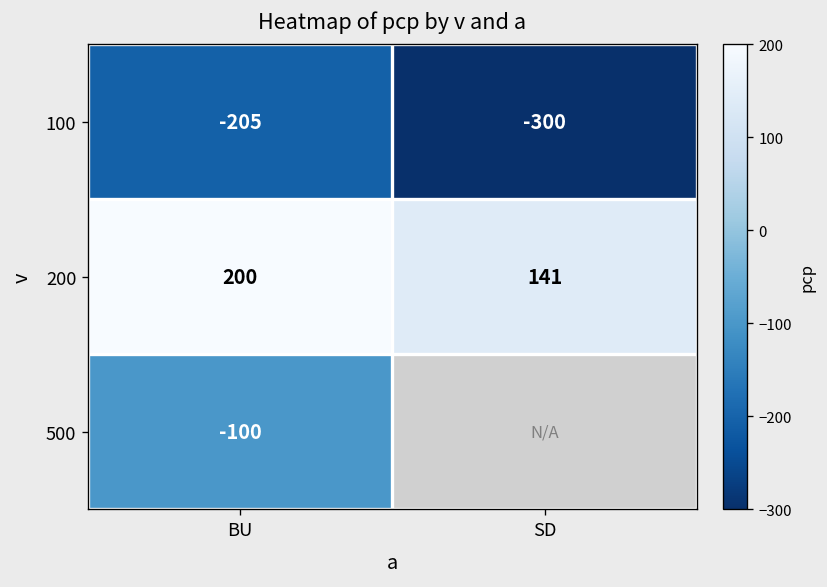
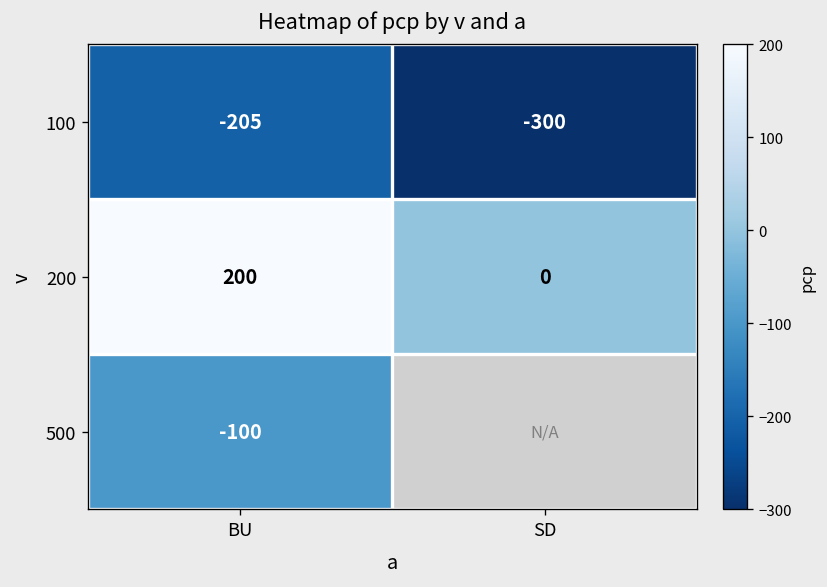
  {
    "100": {
      "BU": -205,
      "SD": -300
    },
    "200": {
      "BU": 200,
-     "SD": 141
+     "SD": 0
    },
    "500": {
      "BU": -100
    }
  }
